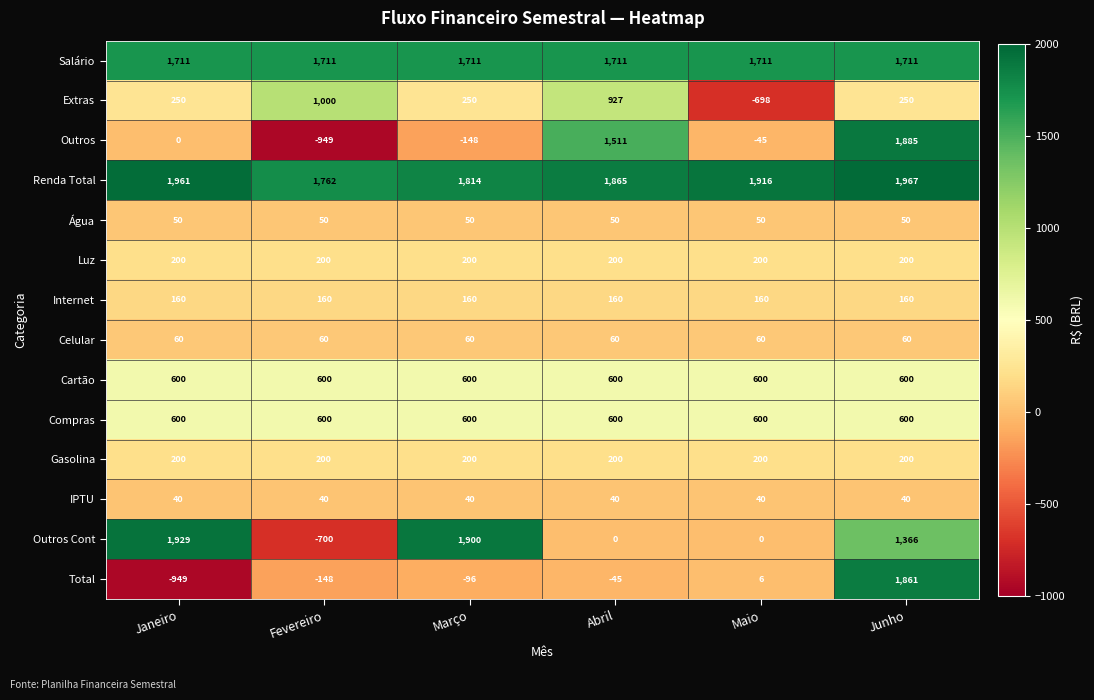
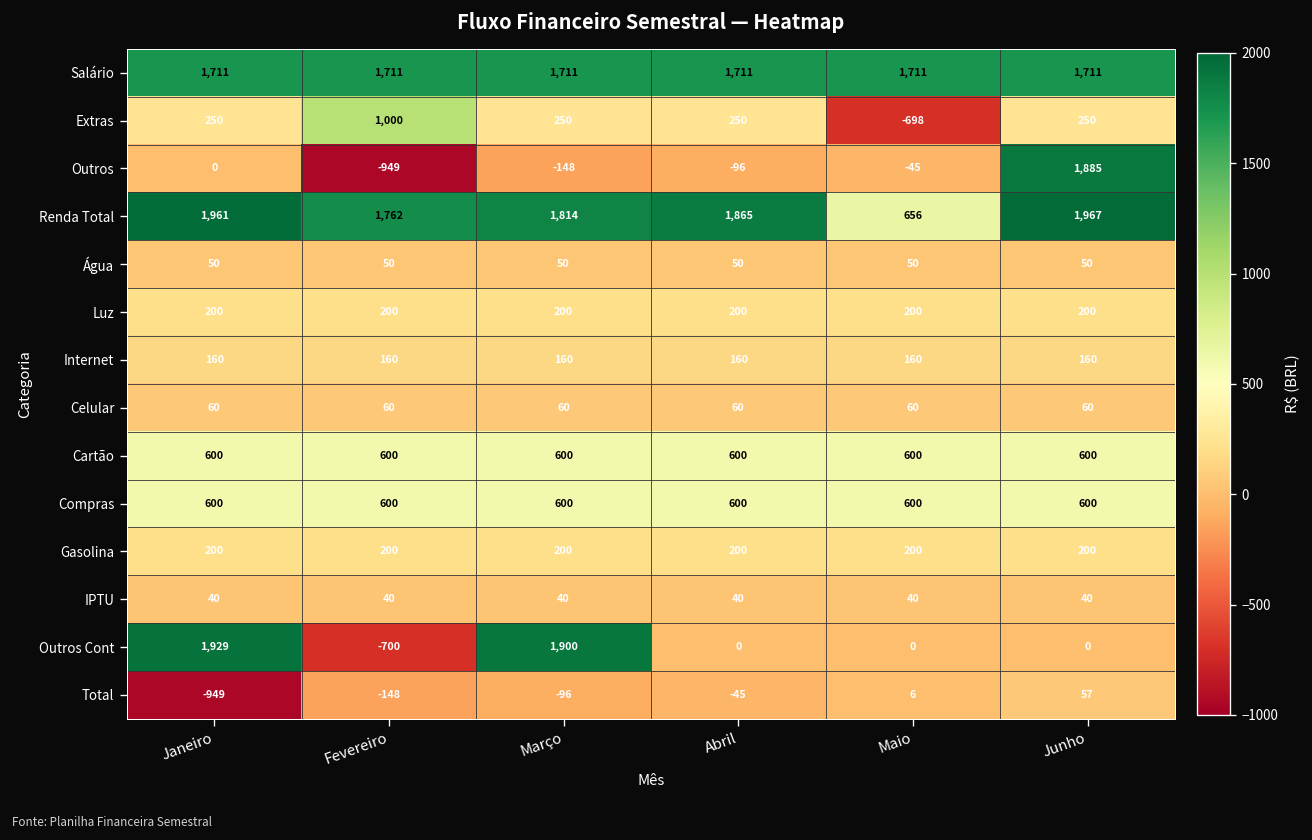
  {
    "Salário": {
      "Janeiro": "1,711",
      "Fevereiro": "1,711",
      "Março": "1,711",
      "Abril": "1,711",
      "Maio": "1,711",
      "Junho": "1,711"
    },
    "Extras": {
      "Janeiro": "250",
      "Fevereiro": "1,000",
      "Março": "250",
-     "Abril": "927",
+     "Abril": "250",
      "Maio": "-698",
      "Junho": "250"
    },
    "Outros": {
      "Janeiro": "0",
      "Fevereiro": "-949",
      "Março": "-148",
-     "Abril": "1,511",
+     "Abril": "-96",
      "Maio": "-45",
      "Junho": "1,885"
    },
    "Renda Total": {
      "Janeiro": "1,961",
      "Fevereiro": "1,762",
      "Março": "1,814",
      "Abril": "1,865",
-     "Maio": "1,916",
+     "Maio": "656",
      "Junho": "1,967"
    },
    "Água": {
      "Janeiro": "50",
      "Fevereiro": "50",
      "Março": "50",
      "Abril": "50",
      "Maio": "50",
      "Junho": "50"
    },
    "Luz": {
      "Janeiro": "200",
      "Fevereiro": "200",
      "Março": "200",
      "Abril": "200",
      "Maio": "200",
      "Junho": "200"
    },
    "Internet": {
      "Janeiro": "160",
      "Fevereiro": "160",
      "Março": "160",
      "Abril": "160",
      "Maio": "160",
      "Junho": "160"
    },
    "Celular": {
      "Janeiro": "60",
      "Fevereiro": "60",
      "Março": "60",
      "Abril": "60",
      "Maio": "60",
      "Junho": "60"
    },
    "Cartão": {
      "Janeiro": "600",
      "Fevereiro": "600",
      "Março": "600",
      "Abril": "600",
      "Maio": "600",
      "Junho": "600"
    },
    "Compras": {
      "Janeiro": "600",
      "Fevereiro": "600",
      "Março": "600",
      "Abril": "600",
      "Maio": "600",
      "Junho": "600"
    },
    "Gasolina": {
      "Janeiro": "200",
      "Fevereiro": "200",
      "Março": "200",
      "Abril": "200",
      "Maio": "200",
      "Junho": "200"
    },
    "IPTU": {
      "Janeiro": "40",
      "Fevereiro": "40",
      "Março": "40",
      "Abril": "40",
      "Maio": "40",
      "Junho": "40"
    },
    "Outros Cont": {
      "Janeiro": "1,929",
      "Fevereiro": "-700",
      "Março": "1,900",
      "Abril": "0",
      "Maio": "0",
-     "Junho": "1,366"
+     "Junho": "0"
    },
    "Total": {
      "Janeiro": "-949",
      "Fevereiro": "-148",
      "Março": "-96",
      "Abril": "-45",
      "Maio": "6",
-     "Junho": "1,861"
+     "Junho": "57"
    }
  }
